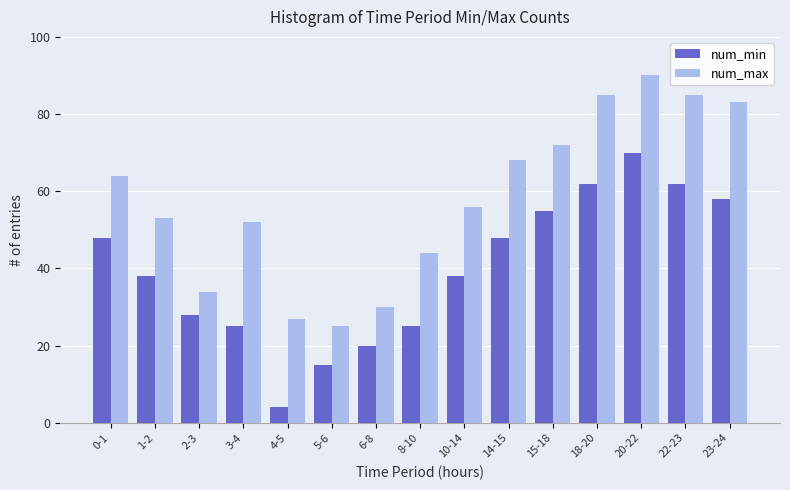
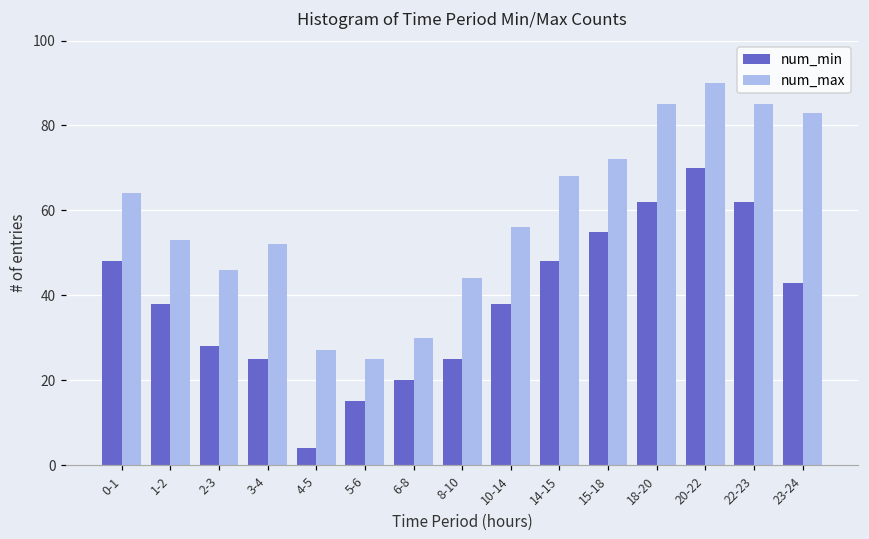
  {
    "num_min": {
      "0-1": 48,
      "1-2": 38,
      "2-3": 28,
      "3-4": 25,
      "4-5": 4,
      "5-6": 15,
      "6-8": 20,
      "8-10": 25,
      "10-14": 38,
      "14-15": 48,
      "15-18": 55,
      "18-20": 62,
      "20-22": 70,
      "22-23": 62,
-     "23-24": 58
+     "23-24": 43
    },
    "num_max": {
      "0-1": 64,
      "1-2": 53,
-     "2-3": 34,
+     "2-3": 46,
      "3-4": 52,
      "4-5": 27,
      "5-6": 25,
      "6-8": 30,
      "8-10": 44,
      "10-14": 56,
      "14-15": 68,
      "15-18": 72,
      "18-20": 85,
      "20-22": 90,
      "22-23": 85,
      "23-24": 83
    }
  }
